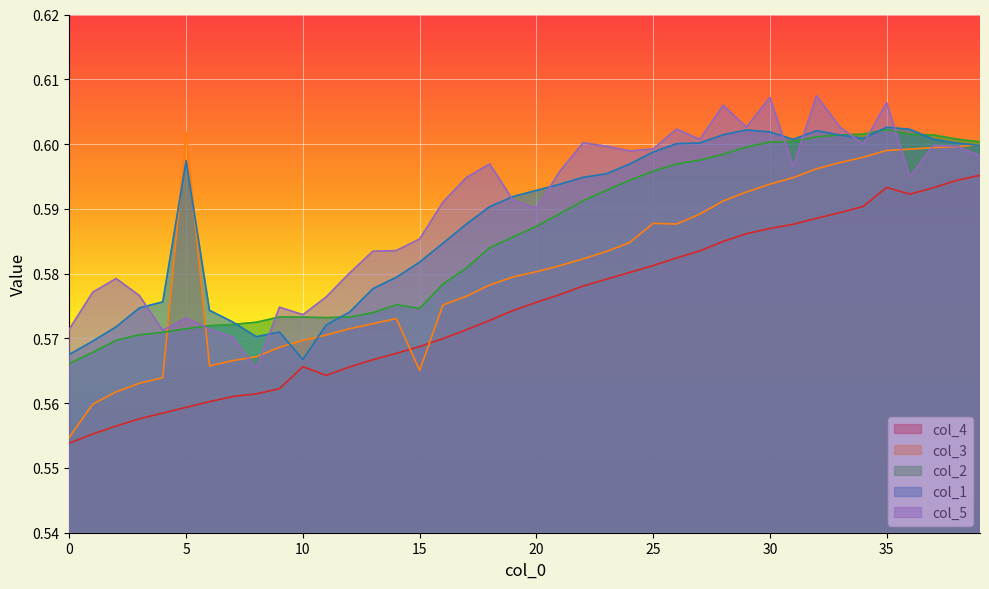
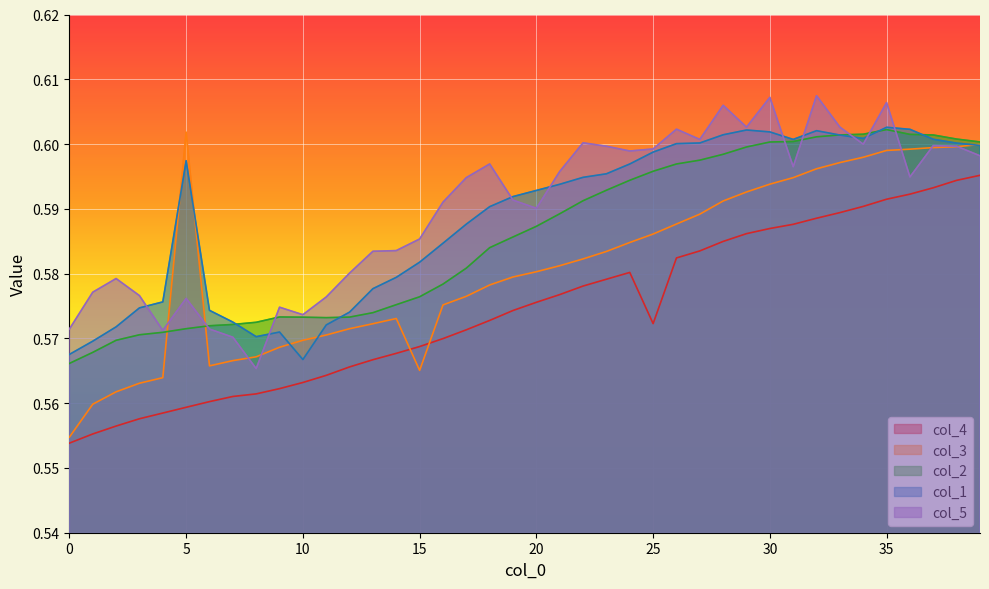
  {
    "col_4": {
      "0": 0.554,
      "5": 0.559,
-     "10": 0.566,
+     "10": 0.563,
      "15": 0.569,
      "20": 0.576,
-     "25": 0.581,
+     "25": 0.572,
      "30": 0.587,
-     "35": 0.593
+     "35": 0.591
    },
    "col_3": {
      "0": 0.555,
      "5": 0.602,
      "10": 0.570,
      "15": 0.565,
      "20": 0.580,
-     "25": 0.588,
+     "25": 0.586,
      "30": 0.594,
      "35": 0.599
    },
    "col_2": {
      "0": 0.566,
      "5": 0.571,
-     "15": 0.575,
+     "15": 0.576,
      "20": 0.587,
      "25": 0.596,
      "30": 0.600
    },
    "col_1": {
      "0": 0.568,
      "5": 0.597,
      "10": 0.567,
      "15": 0.582,
      "20": 0.593,
      "25": 0.599,
      "30": 0.602
    },
    "col_5": {
      "0": 0.571,
-     "5": 0.573,
+     "5": 0.576,
      "15": 0.585,
      "20": 0.590,
      "25": 0.599,
      "30": 0.607,
      "35": 0.606
    }
  }
